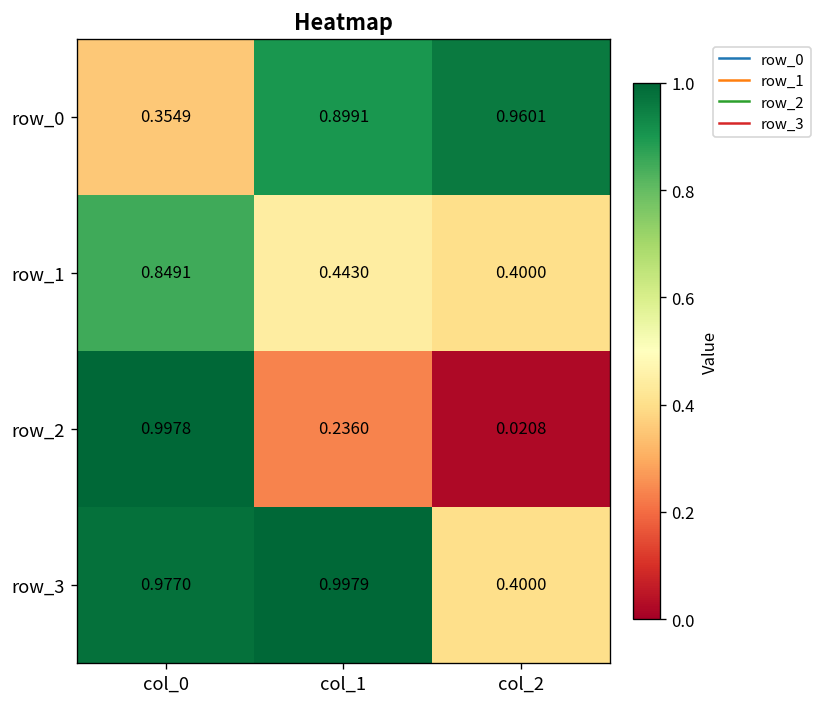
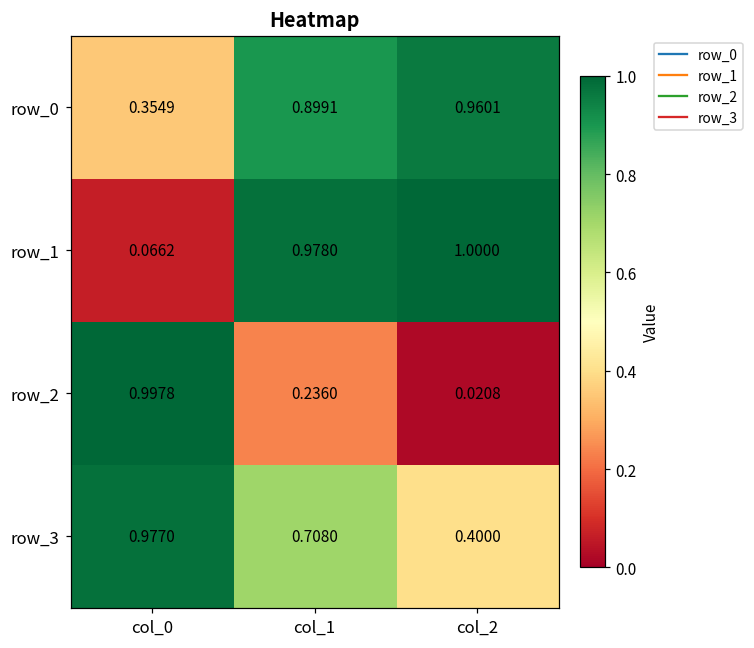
  {
    "row_0": {
      "col_0": 0.3549,
      "col_1": 0.8991,
      "col_2": 0.9601
    },
    "row_1": {
-     "col_0": 0.8491,
-     "col_1": 0.4430,
-     "col_2": 0.4000
+     "col_0": 0.0662,
+     "col_1": 0.9780,
+     "col_2": 1.0000
    },
    "row_2": {
      "col_0": 0.9978,
      "col_1": 0.2360,
      "col_2": 0.0208
    },
    "row_3": {
      "col_0": 0.9770,
-     "col_1": 0.9979,
+     "col_1": 0.7080,
      "col_2": 0.4000
    }
  }
